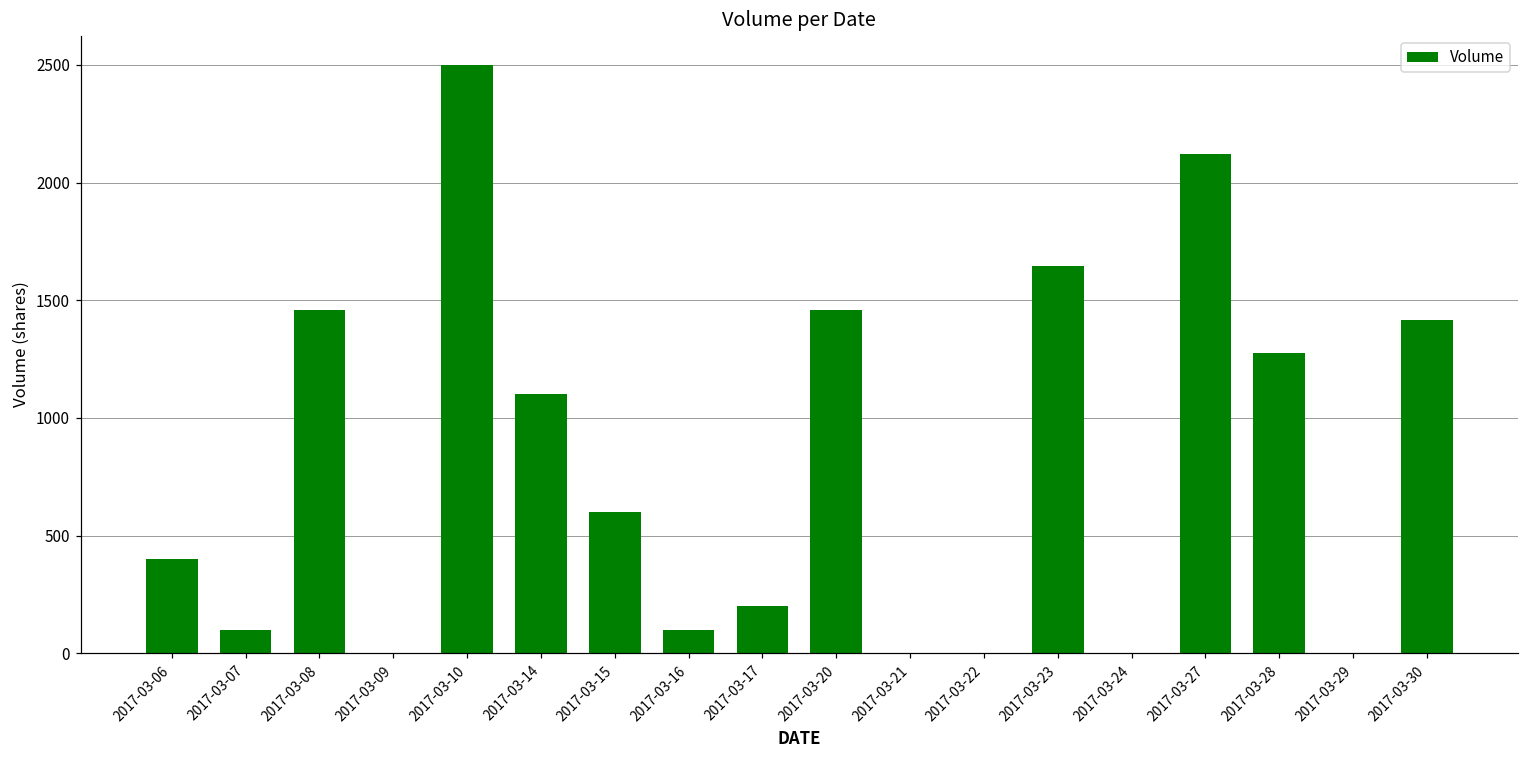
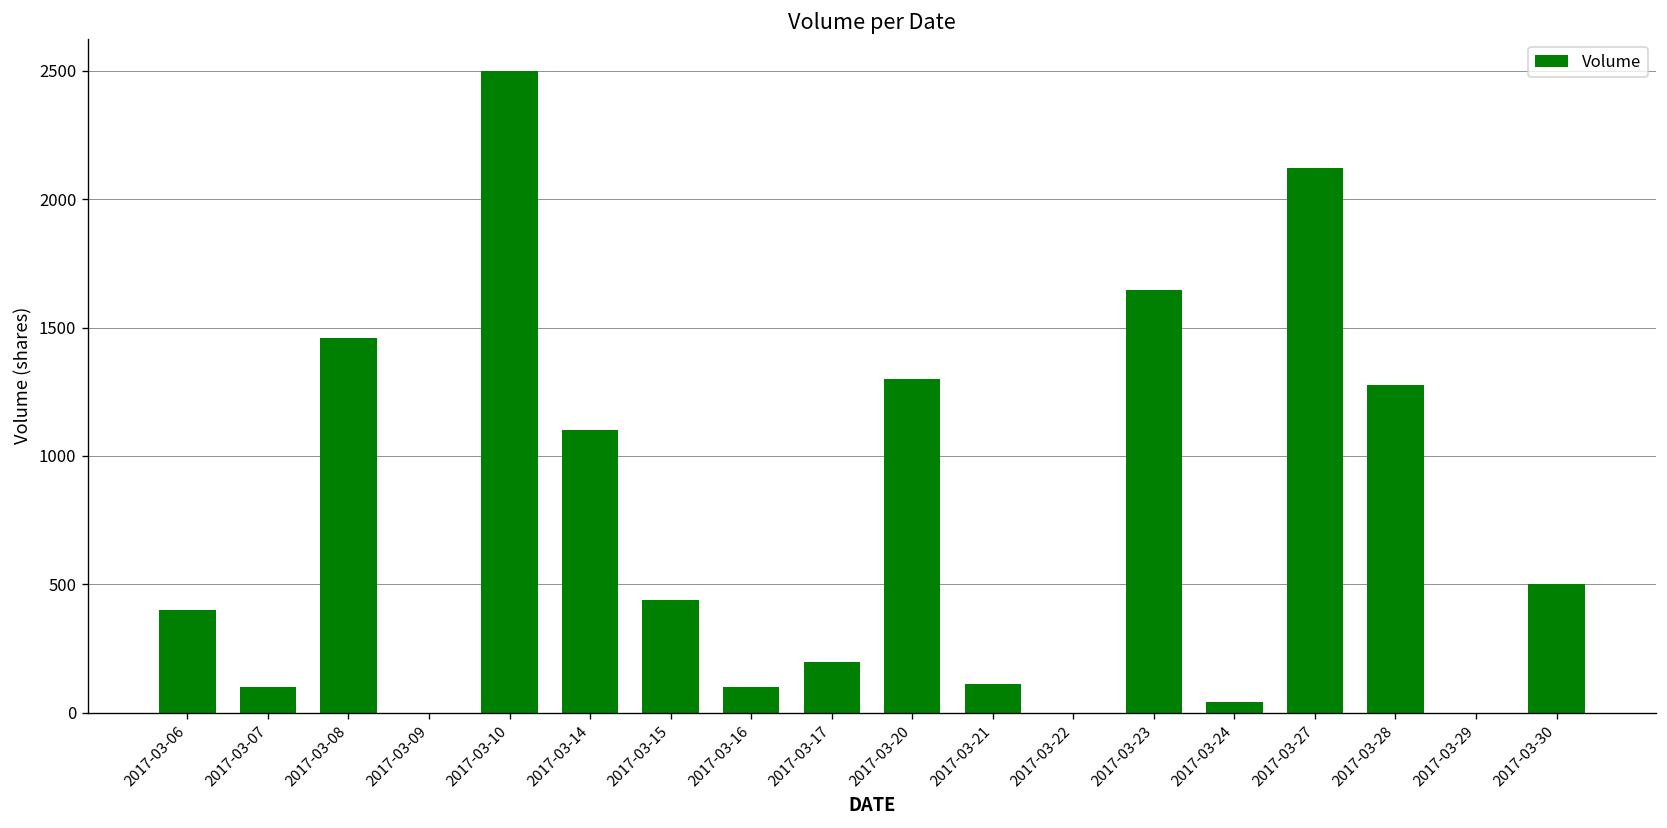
  {
    "2017-03-06": 400,
    "2017-03-07": 100,
    "2017-03-08": 1460,
    "2017-03-09": 0,
    "2017-03-10": 2500,
    "2017-03-14": 1100,
-   "2017-03-15": 600,
+   "2017-03-15": 440,
    "2017-03-16": 100,
    "2017-03-17": 200,
-   "2017-03-20": 1460,
-   "2017-03-21": 0,
+   "2017-03-20": 1300,
+   "2017-03-21": 110,
    "2017-03-22": 0,
    "2017-03-23": 1650,
-   "2017-03-24": 0,
+   "2017-03-24": 40,
    "2017-03-27": 2120,
    "2017-03-28": 1280,
    "2017-03-29": 0,
-   "2017-03-30": 1420
+   "2017-03-30": 500
  }
